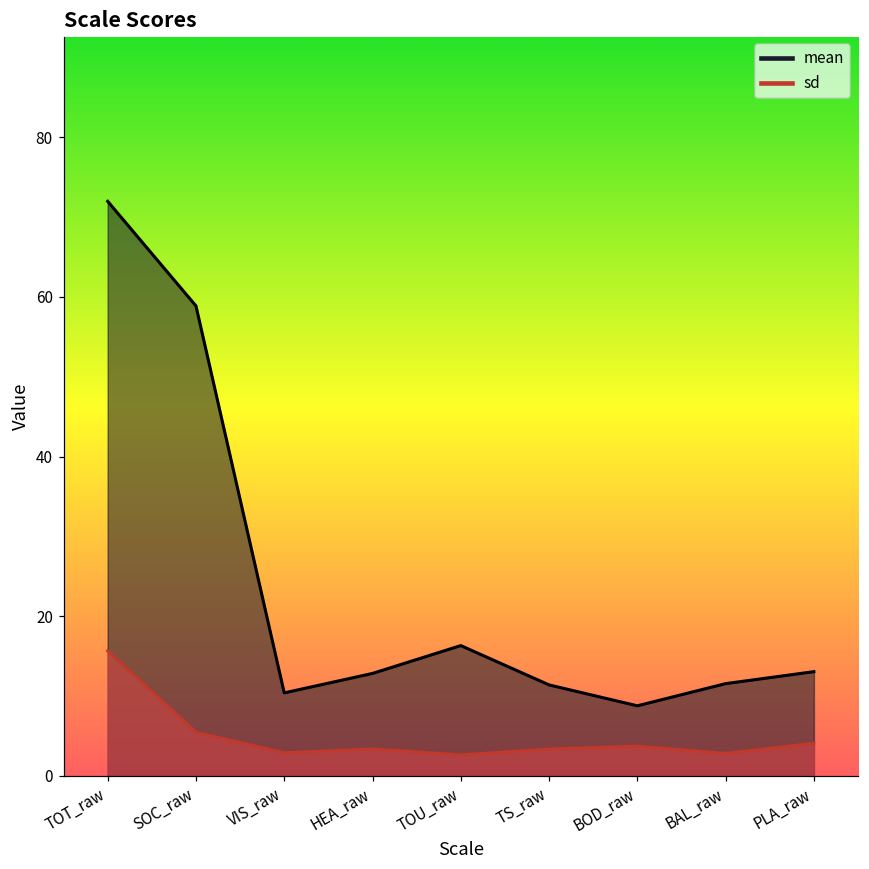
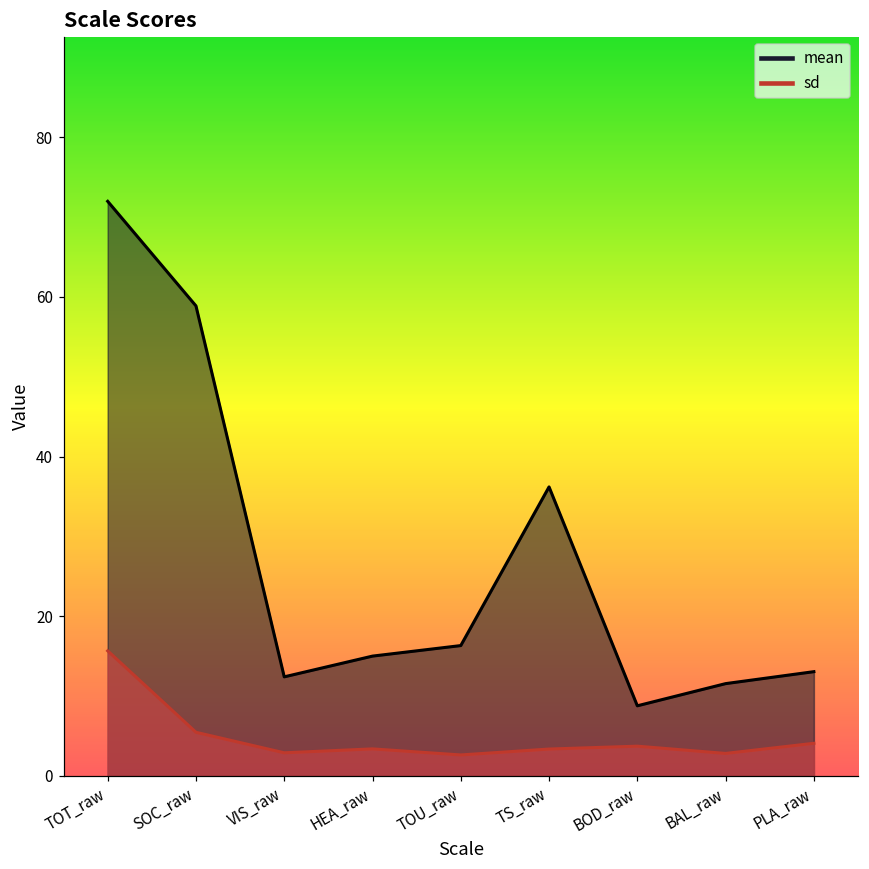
  {
    "mean": {
      "TOT_raw": 72,
      "SOC_raw": 59,
-     "VIS_raw": 10,
-     "HEA_raw": 13,
+     "VIS_raw": 12,
+     "HEA_raw": 15,
      "TOU_raw": 16,
-     "TS_raw": 11,
+     "TS_raw": 36,
      "BOD_raw": 9,
      "BAL_raw": 12,
      "PLA_raw": 13
    }
  }
